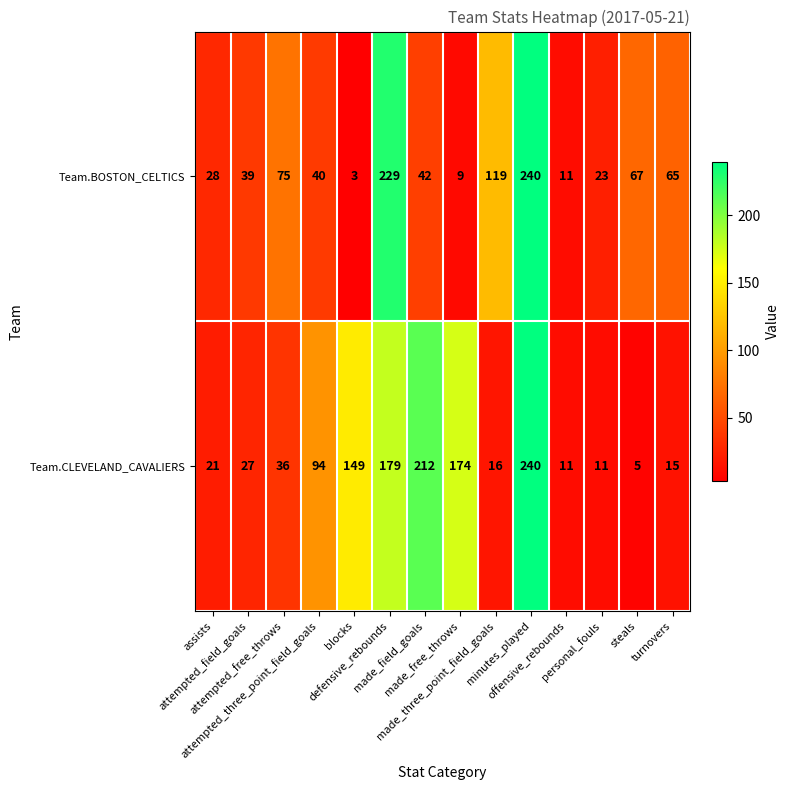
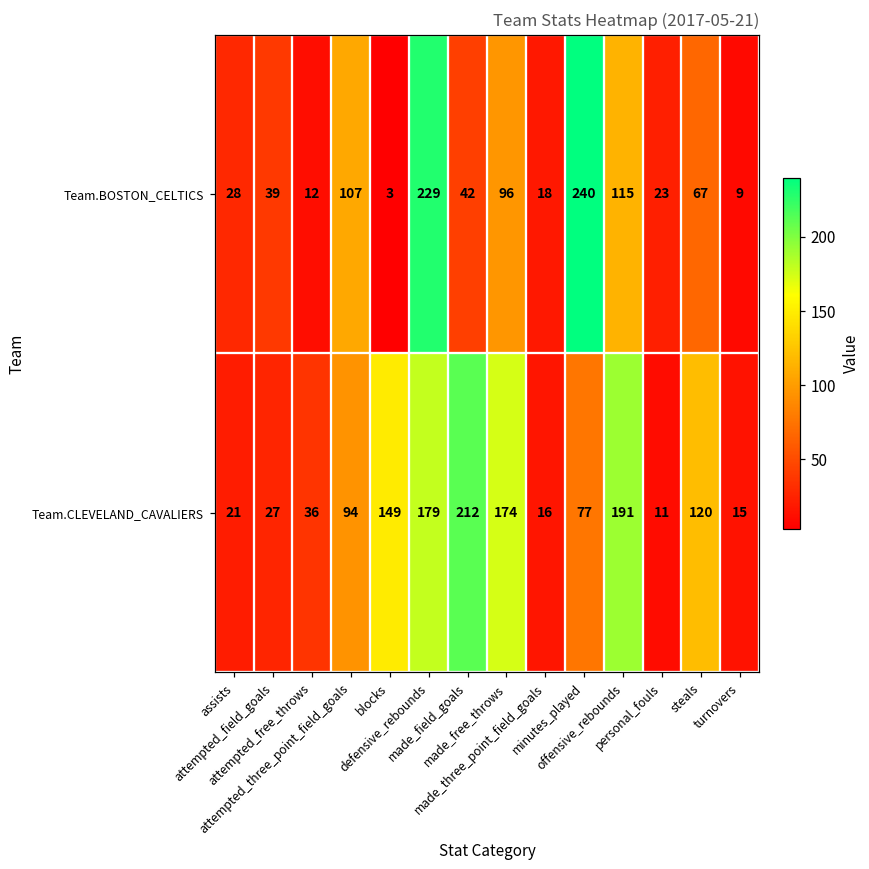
  {
    "Team.BOSTON_CELTICS": {
      "assists": 28,
      "attempted_field_goals": 39,
-     "attempted_free_throws": 75,
-     "attempted_three_point_field_goals": 40,
+     "attempted_free_throws": 12,
+     "attempted_three_point_field_goals": 107,
      "blocks": 3,
      "defensive_rebounds": 229,
      "made_field_goals": 42,
-     "made_free_throws": 9,
-     "made_three_point_field_goals": 119,
+     "made_free_throws": 96,
+     "made_three_point_field_goals": 18,
      "minutes_played": 240,
-     "offensive_rebounds": 11,
+     "offensive_rebounds": 115,
      "personal_fouls": 23,
      "steals": 67,
-     "turnovers": 65
+     "turnovers": 9
    },
    "Team.CLEVELAND_CAVALIERS": {
      "assists": 21,
      "attempted_field_goals": 27,
      "attempted_free_throws": 36,
      "attempted_three_point_field_goals": 94,
      "blocks": 149,
      "defensive_rebounds": 179,
      "made_field_goals": 212,
      "made_free_throws": 174,
      "made_three_point_field_goals": 16,
-     "minutes_played": 240,
-     "offensive_rebounds": 11,
+     "minutes_played": 77,
+     "offensive_rebounds": 191,
      "personal_fouls": 11,
-     "steals": 5,
+     "steals": 120,
      "turnovers": 15
    }
  }
